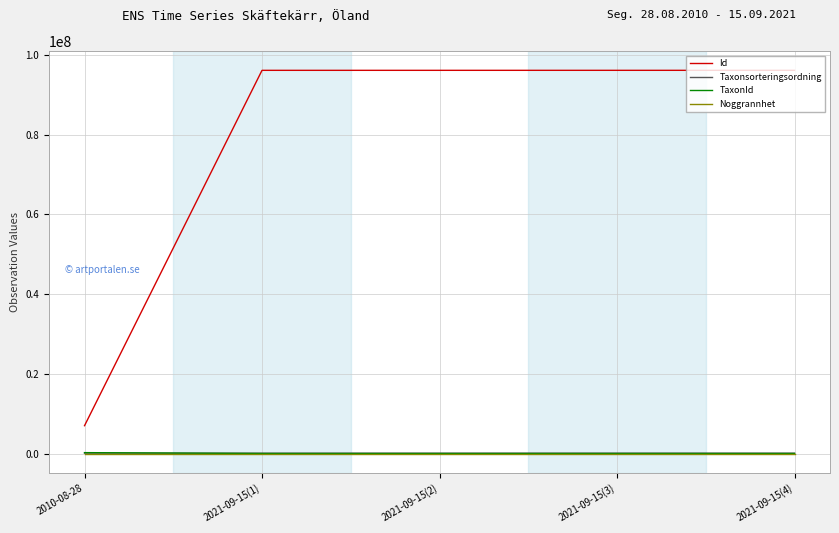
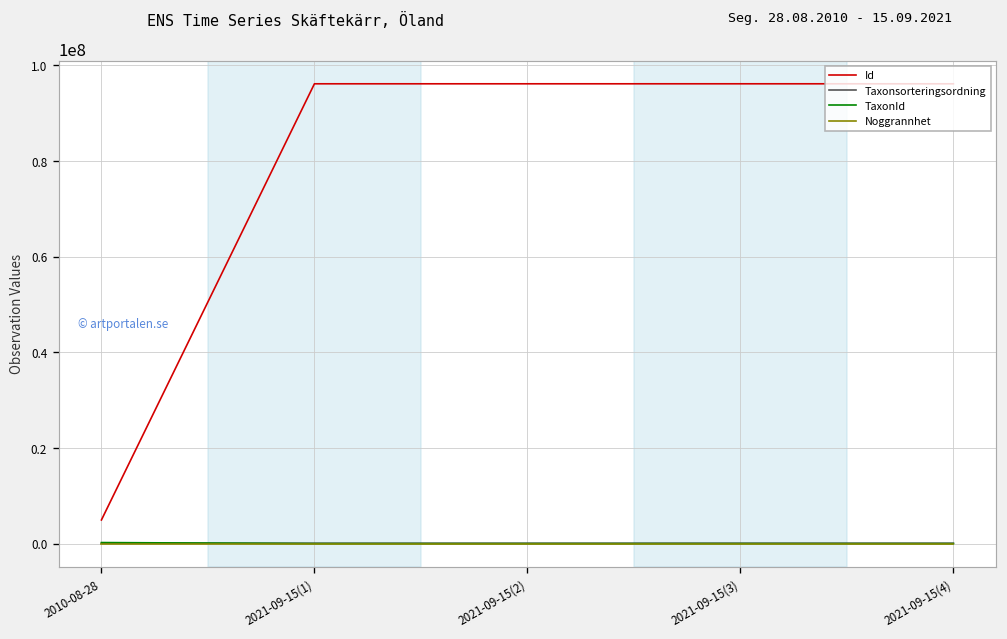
  {
    "Id": {
-     "2010-08-28": 7000000,
+     "2010-08-28": 5000000,
      "2021-09-15(1)": 96000000,
      "2021-09-15(2)": 96000000,
      "2021-09-15(3)": 96000000
    }
  }
